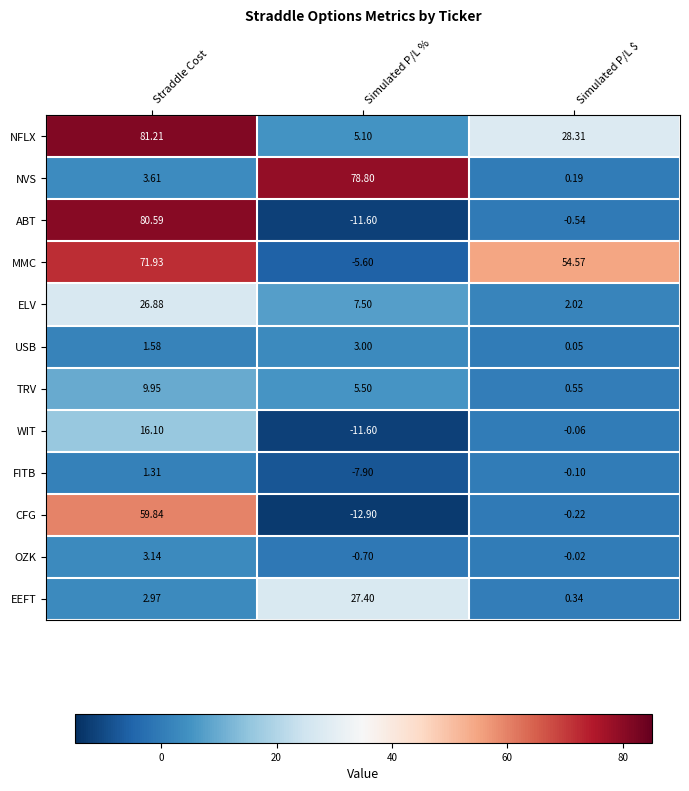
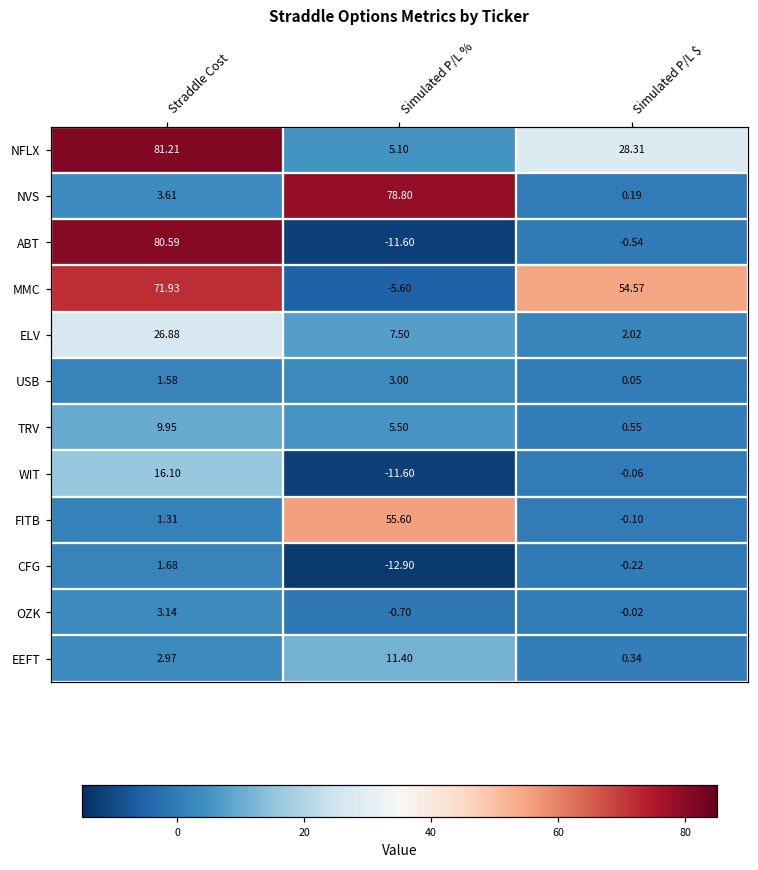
  {
    "NFLX": {
      "Straddle Cost": 81.21,
      "Simulated P/L %": 5.10,
      "Simulated P/L $": 28.31
    },
    "NVS": {
      "Straddle Cost": 3.61,
      "Simulated P/L %": 78.80,
      "Simulated P/L $": 0.19
    },
    "ABT": {
      "Straddle Cost": 80.59,
      "Simulated P/L %": -11.60,
      "Simulated P/L $": -0.54
    },
    "MMC": {
      "Straddle Cost": 71.93,
      "Simulated P/L %": -5.60,
      "Simulated P/L $": 54.57
    },
    "ELV": {
      "Straddle Cost": 26.88,
      "Simulated P/L %": 7.50,
      "Simulated P/L $": 2.02
    },
    "USB": {
      "Straddle Cost": 1.58,
      "Simulated P/L %": 3.00,
      "Simulated P/L $": 0.05
    },
    "TRV": {
      "Straddle Cost": 9.95,
      "Simulated P/L %": 5.50,
      "Simulated P/L $": 0.55
    },
    "WIT": {
      "Straddle Cost": 16.10,
      "Simulated P/L %": -11.60,
      "Simulated P/L $": -0.06
    },
    "FITB": {
      "Straddle Cost": 1.31,
-     "Simulated P/L %": -7.90,
+     "Simulated P/L %": 55.60,
      "Simulated P/L $": -0.10
    },
    "CFG": {
-     "Straddle Cost": 59.84,
+     "Straddle Cost": 1.68,
      "Simulated P/L %": -12.90,
      "Simulated P/L $": -0.22
    },
    "OZK": {
      "Straddle Cost": 3.14,
      "Simulated P/L %": -0.70,
      "Simulated P/L $": -0.02
    },
    "EEFT": {
      "Straddle Cost": 2.97,
-     "Simulated P/L %": 27.40,
+     "Simulated P/L %": 11.40,
      "Simulated P/L $": 0.34
    }
  }
